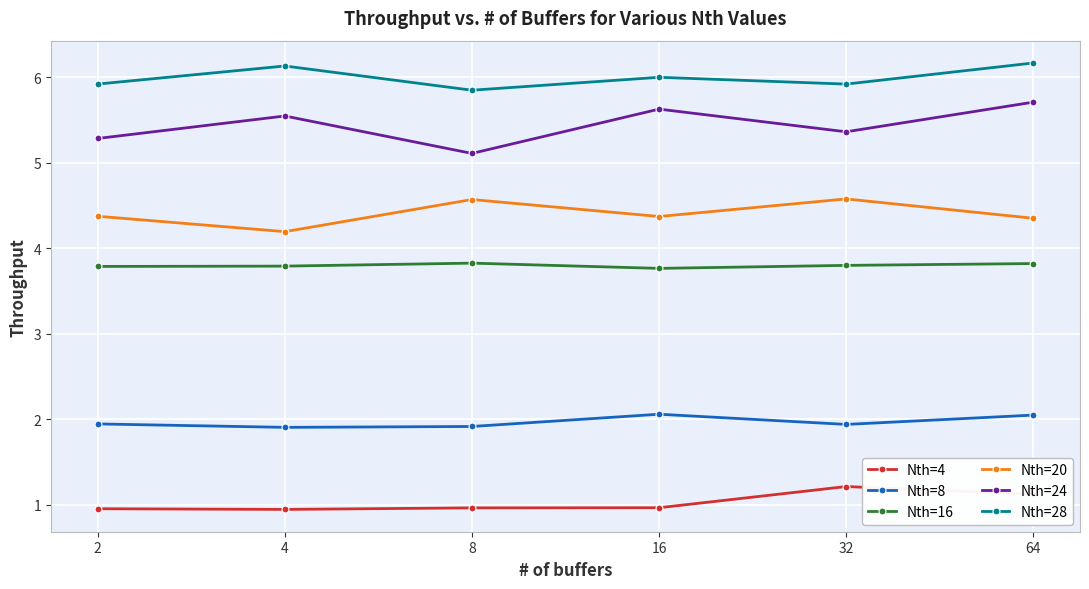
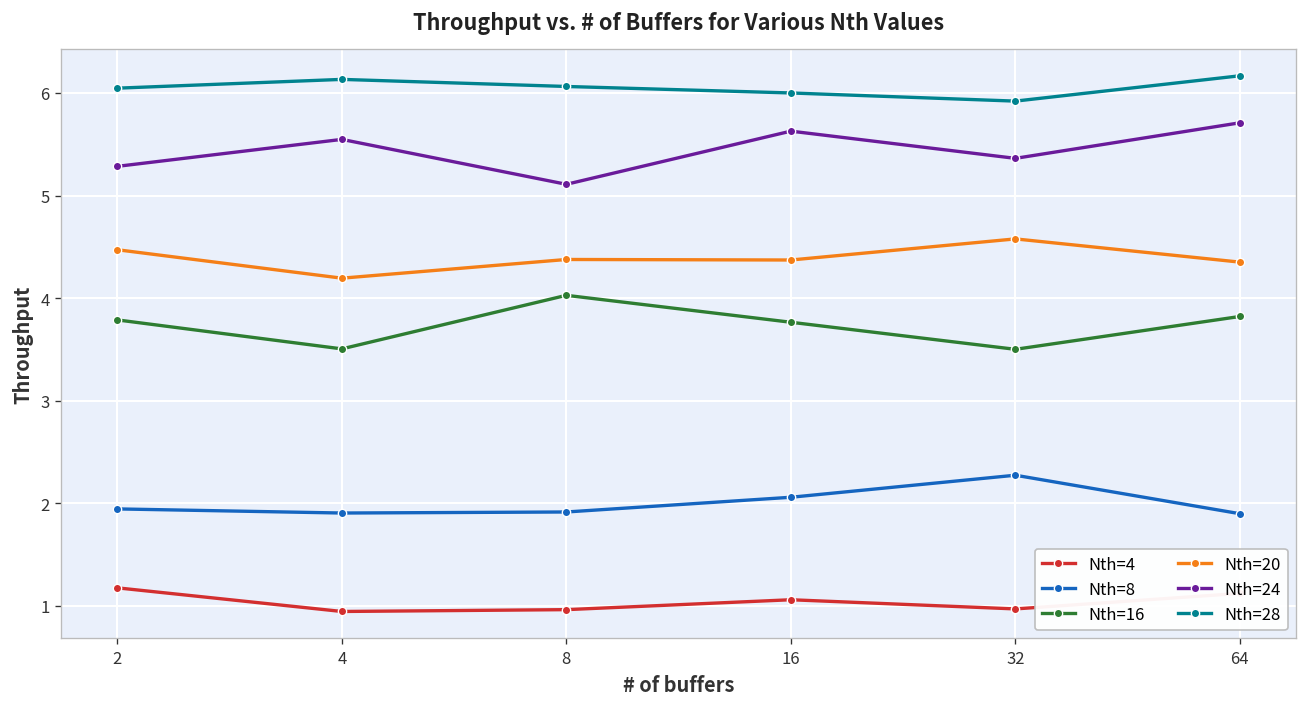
  {
    "Nth=4": {
-     "2": 1.0,
+     "2": 1.2,
      "4": 0.9,
      "8": 1.0,
-     "16": 1.0,
-     "32": 1.2
+     "16": 1.1,
+     "32": 1.0
    },
    "Nth=8": {
      "2": 1.9,
      "4": 1.9,
      "8": 1.9,
      "16": 2.1,
-     "32": 1.9,
-     "64": 2.0
+     "32": 2.3,
+     "64": 1.9
    },
    "Nth=16": {
      "2": 3.8,
-     "4": 3.8,
-     "8": 3.8,
+     "4": 3.5,
+     "8": 4.0,
      "16": 3.8,
-     "32": 3.8,
+     "32": 3.5,
      "64": 3.8
    },
    "Nth=20": {
-     "2": 4.4,
+     "2": 4.5,
      "4": 4.2,
-     "8": 4.6,
+     "8": 4.4,
      "16": 4.4,
      "32": 4.6,
      "64": 4.4
    },
    "Nth=24": {
      "2": 5.3,
      "4": 5.5,
      "8": 5.1,
      "16": 5.6,
      "32": 5.4,
      "64": 5.7
    },
    "Nth=28": {
-     "2": 5.9,
+     "2": 6.0,
      "4": 6.1,
-     "8": 5.8,
+     "8": 6.1,
      "16": 6.0,
      "32": 5.9,
      "64": 6.2
    }
  }
